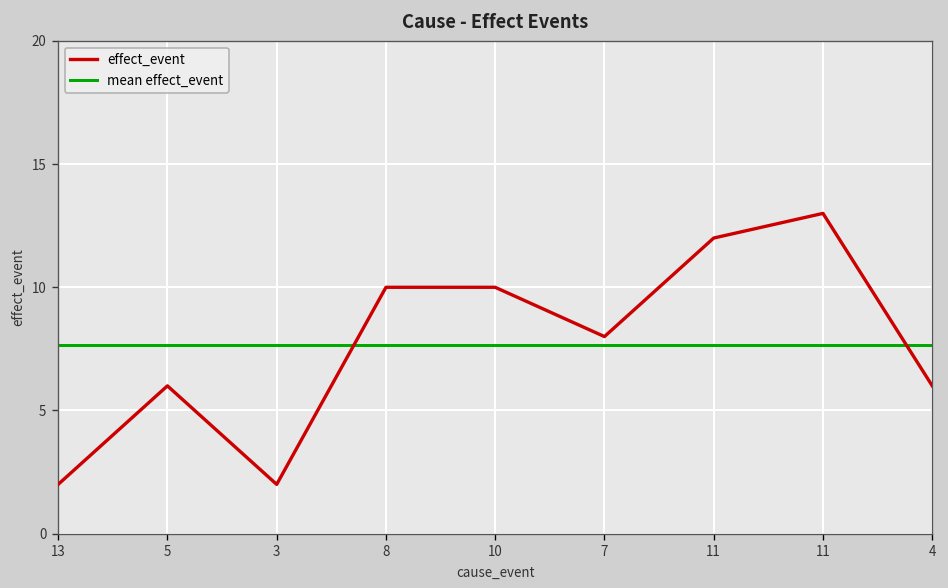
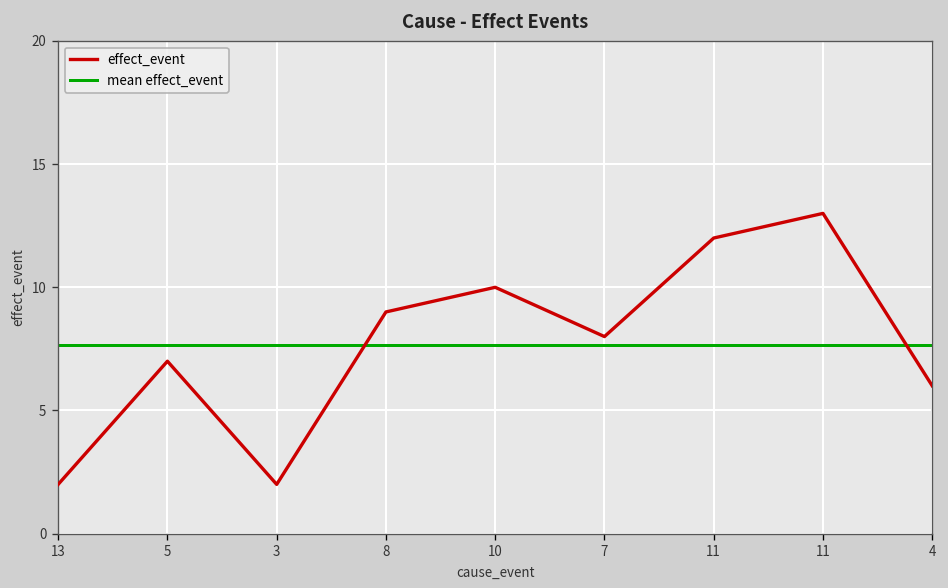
  {
    "13": 2,
-   "5": 6,
+   "5": 7,
    "3": 2,
-   "8": 10,
+   "8": 9,
    "10": 10,
    "7": 8,
    "4": 6
  }
